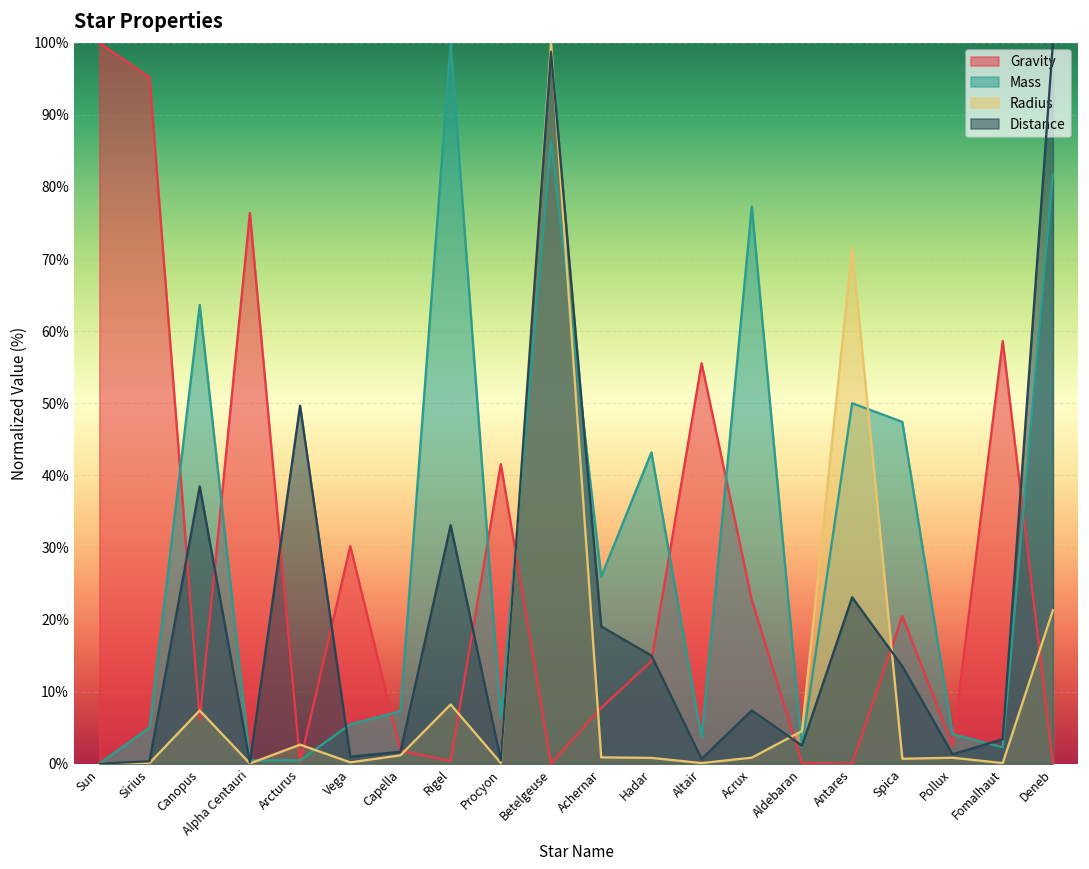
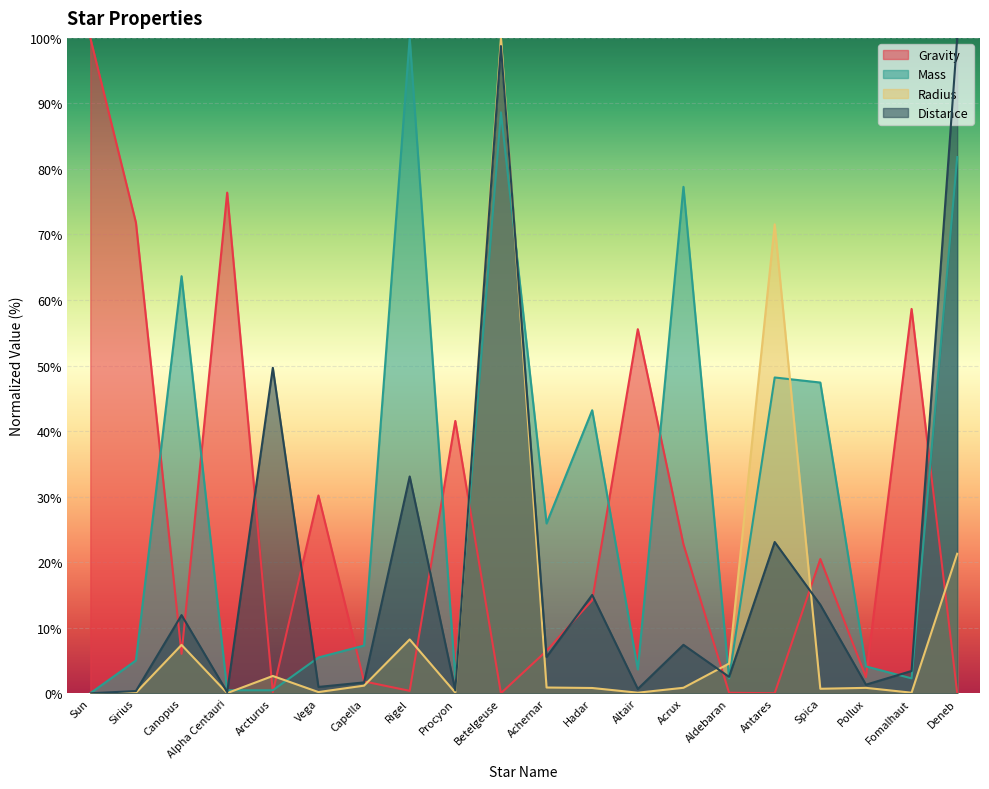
  {
    "Gravity": {
      "Sun": "100%",
-     "Sirius": "95%",
+     "Sirius": "72%",
      "Canopus": "6%",
      "Alpha Centauri": "76%",
      "Vega": "30%",
      "Rigel": "0%",
      "Procyon": "42%",
      "Betelgeuse": "0%",
-     "Achernar": "8%",
+     "Achernar": "6%",
      "Hadar": "14%",
      "Altair": "56%",
      "Acrux": "23%",
      "Aldebaran": "0%",
      "Antares": "0%",
      "Spica": "20%",
      "Pollux": "2%",
      "Fomalhaut": "59%",
      "Deneb": "0%"
    },
    "Mass": {
      "Sirius": "5%",
      "Canopus": "64%",
      "Vega": "5%",
      "Capella": "7%",
      "Rigel": "100%",
-     "Procyon": "6%",
-     "Betelgeuse": "86%",
+     "Procyon": "2%",
+     "Betelgeuse": "89%",
      "Achernar": "26%",
      "Hadar": "43%",
      "Altair": "4%",
      "Acrux": "77%",
-     "Antares": "50%",
+     "Antares": "48%",
      "Spica": "47%",
      "Pollux": "4%",
      "Fomalhaut": "2%",
      "Deneb": "82%"
    },
    "Radius": {
      "Canopus": "7%",
      "Arcturus": "3%",
      "Vega": "0%",
      "Capella": "1%",
      "Rigel": "8%",
      "Betelgeuse": "100%",
      "Achernar": "1%",
      "Hadar": "1%",
      "Altair": "0%",
      "Acrux": "1%",
      "Aldebaran": "5%",
      "Antares": "72%",
      "Spica": "1%",
      "Pollux": "1%",
      "Fomalhaut": "0%",
      "Deneb": "21%"
    },
    "Distance": {
-     "Canopus": "38%",
+     "Canopus": "12%",
      "Arcturus": "50%",
      "Vega": "1%",
      "Rigel": "33%",
      "Betelgeuse": "99%",
-     "Achernar": "19%",
+     "Achernar": "6%",
      "Hadar": "15%",
      "Altair": "1%",
      "Acrux": "7%",
      "Antares": "23%",
      "Spica": "14%",
      "Pollux": "1%",
      "Fomalhaut": "3%",
      "Deneb": "100%"
    }
  }
